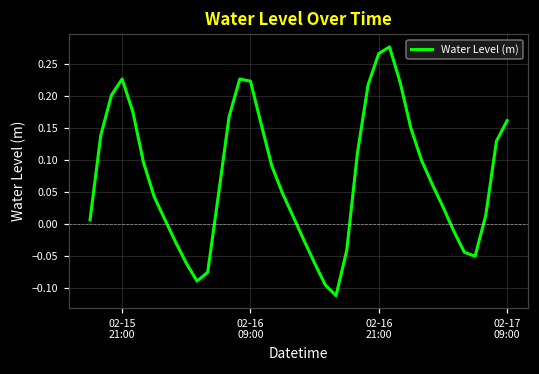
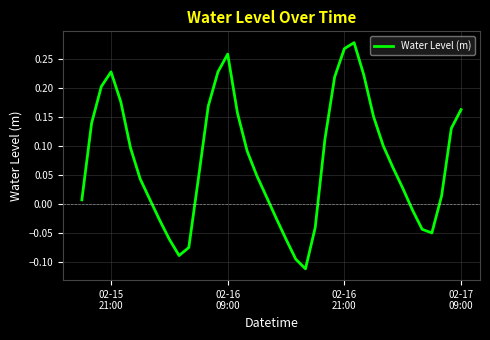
  {
    "02-15 21:00": 0.23,
-   "02-16 09:00": 0.22,
+   "02-16 09:00": 0.26,
    "02-16 21:00": 0.27,
    "02-17 09:00": 0.16
  }
